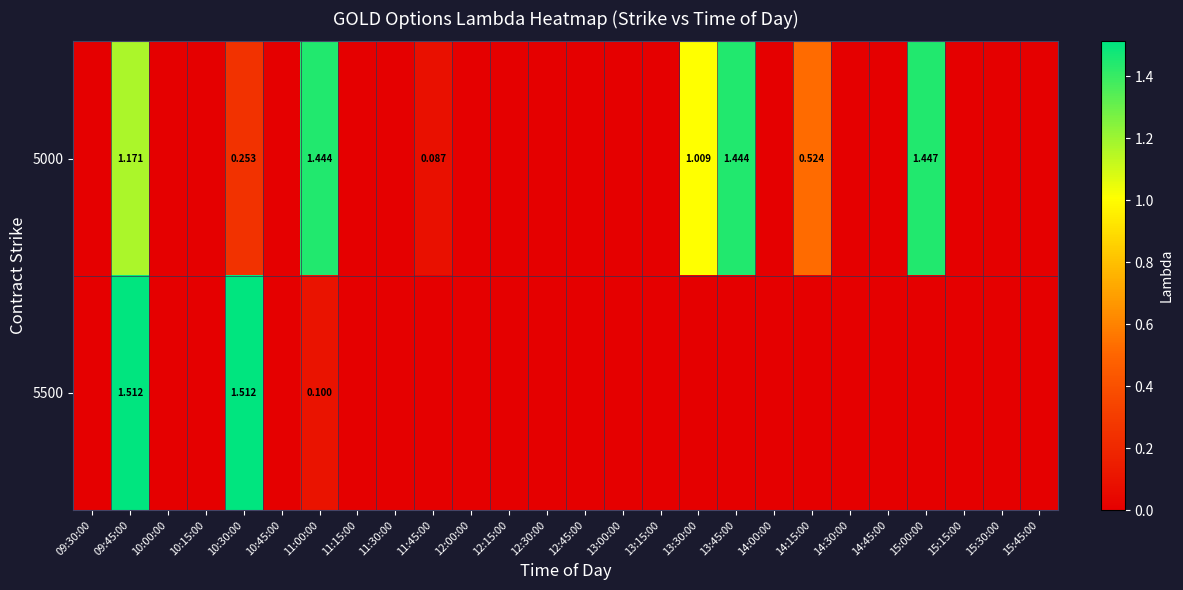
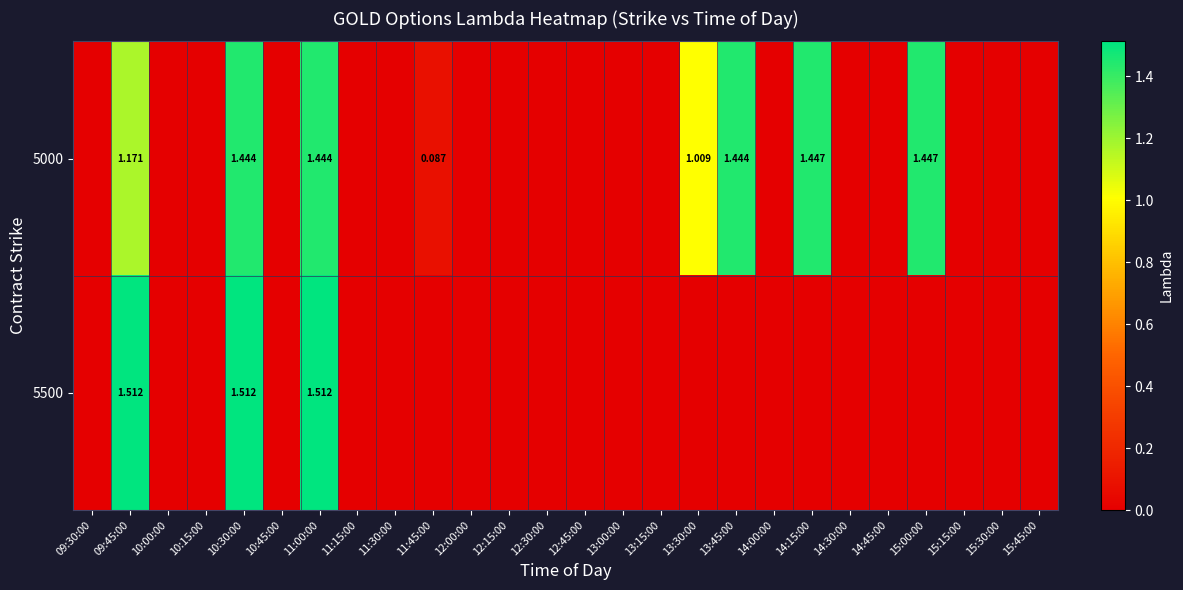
  {
    "5000": {
      "09:45:00": 1.171,
-     "10:30:00": 0.253,
+     "10:30:00": 1.444,
      "11:00:00": 1.444,
      "11:45:00": 0.087,
      "13:30:00": 1.009,
      "13:45:00": 1.444,
-     "14:15:00": 0.524,
+     "14:15:00": 1.447,
      "15:00:00": 1.447
    },
    "5500": {
      "09:45:00": 1.512,
      "10:30:00": 1.512,
-     "11:00:00": 0.100
+     "11:00:00": 1.512
    }
  }
